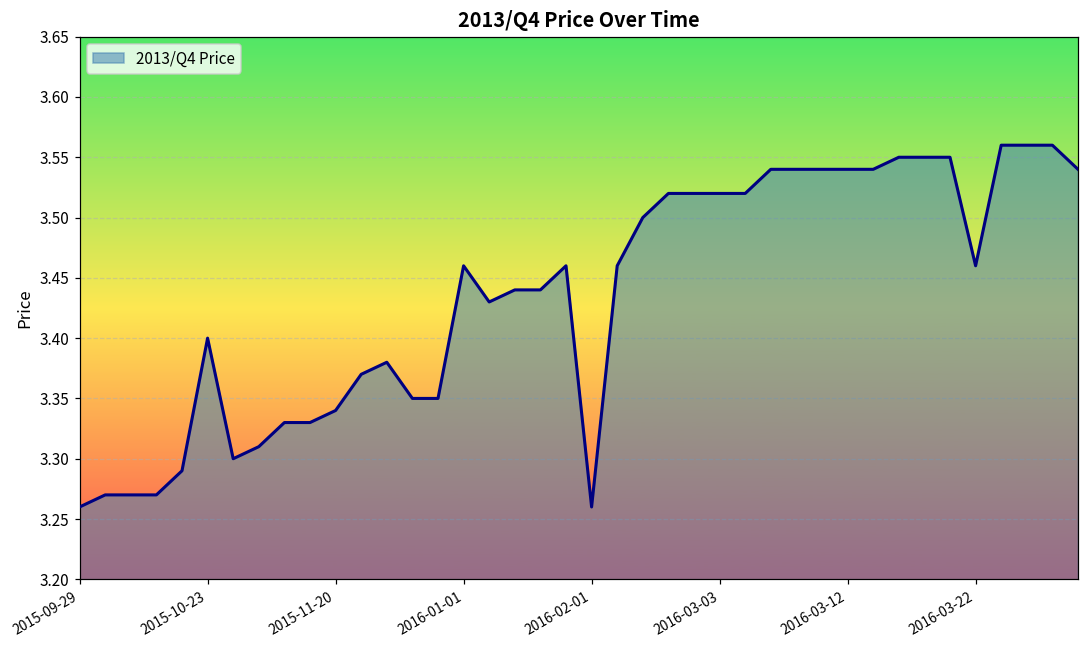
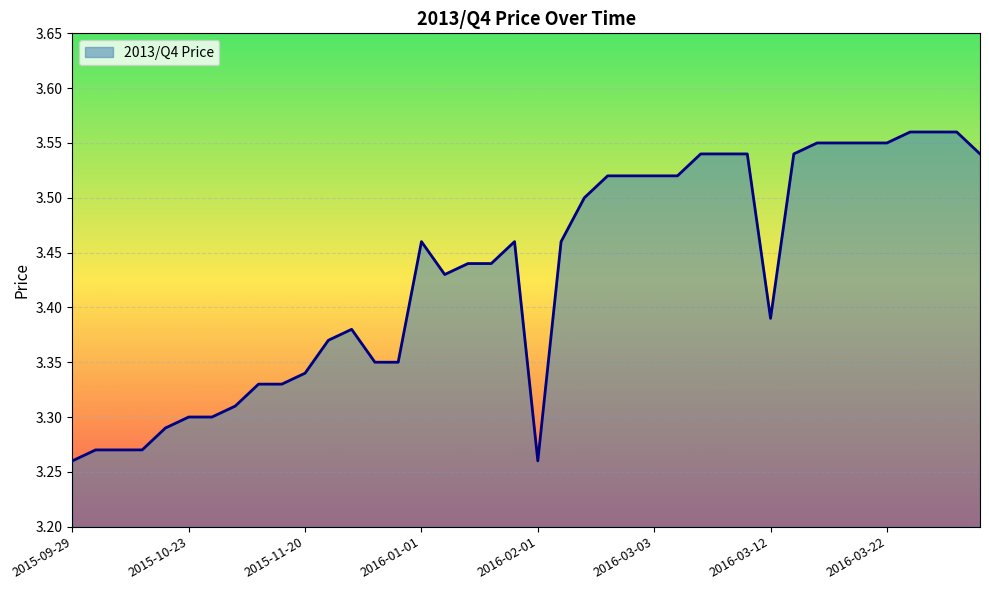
  {
    "2015-09-29": 3.26,
-   "2015-10-23": 3.4,
+   "2015-10-23": 3.3,
    "2015-11-20": 3.34,
    "2016-01-01": 3.46,
    "2016-02-01": 3.26,
    "2016-03-03": 3.52,
-   "2016-03-12": 3.54,
-   "2016-03-22": 3.46
+   "2016-03-12": 3.39,
+   "2016-03-22": 3.55
  }
